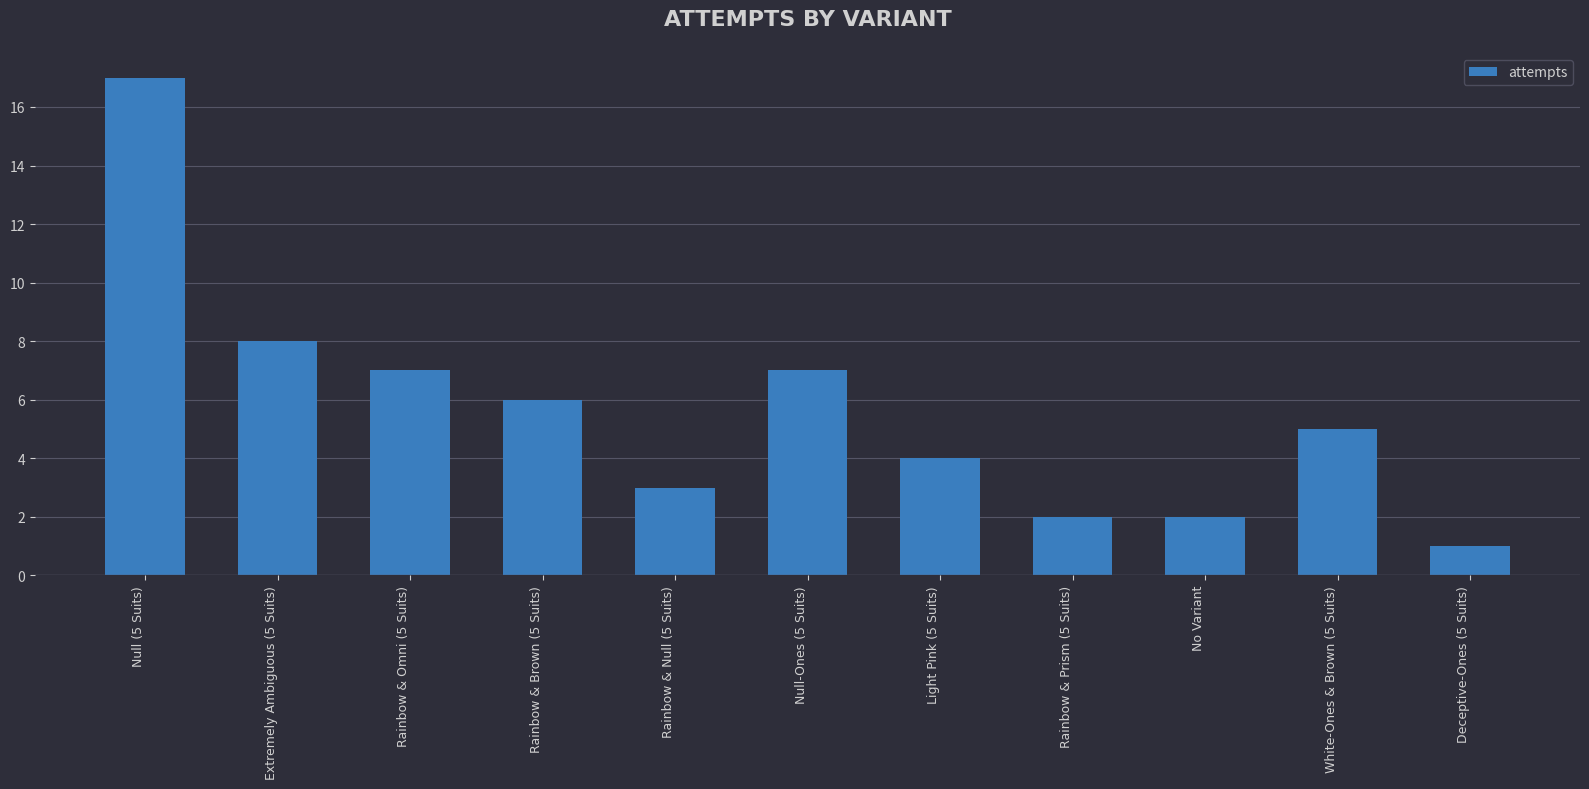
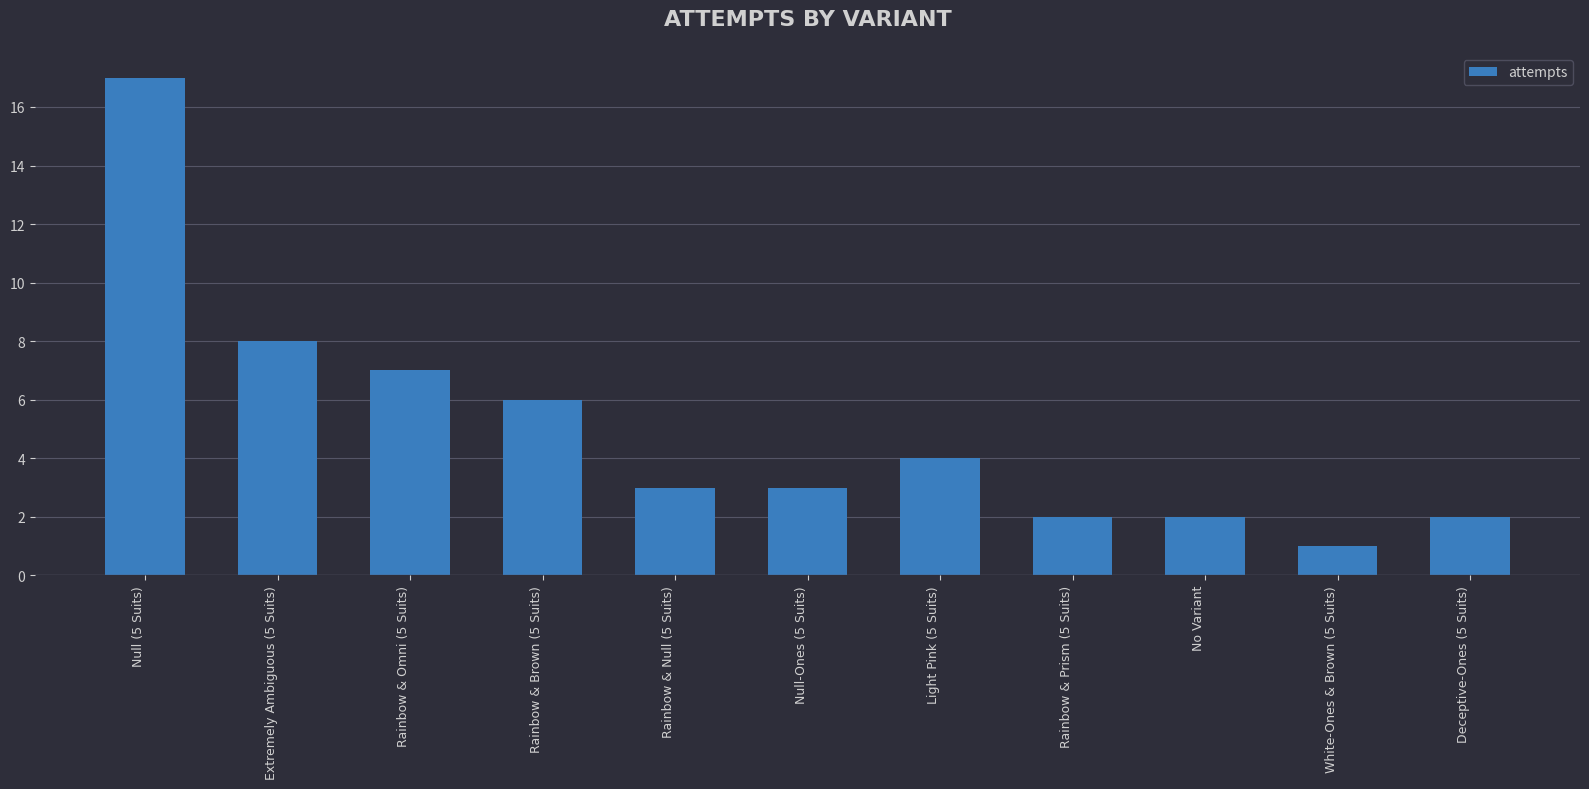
  {
    "Null (5 Suits)": 17,
    "Extremely Ambiguous (5 Suits)": 8,
    "Rainbow & Omni (5 Suits)": 7,
    "Rainbow & Brown (5 Suits)": 6,
    "Rainbow & Null (5 Suits)": 3,
-   "Null-Ones (5 Suits)": 7,
+   "Null-Ones (5 Suits)": 3,
    "Light Pink (5 Suits)": 4,
    "Rainbow & Prism (5 Suits)": 2,
    "No Variant": 2,
-   "White-Ones & Brown (5 Suits)": 5,
-   "Deceptive-Ones (5 Suits)": 1
+   "White-Ones & Brown (5 Suits)": 1,
+   "Deceptive-Ones (5 Suits)": 2
  }
